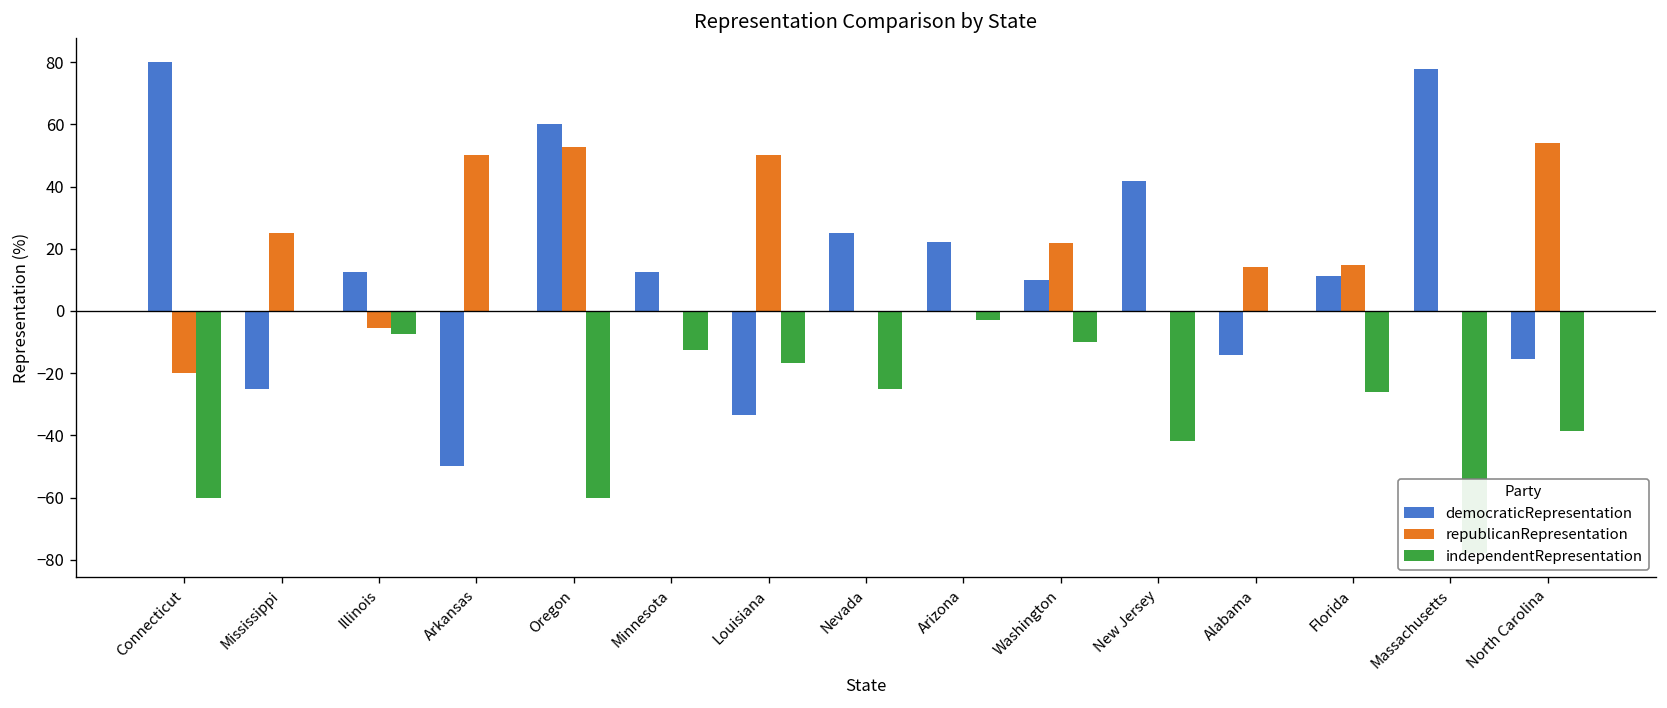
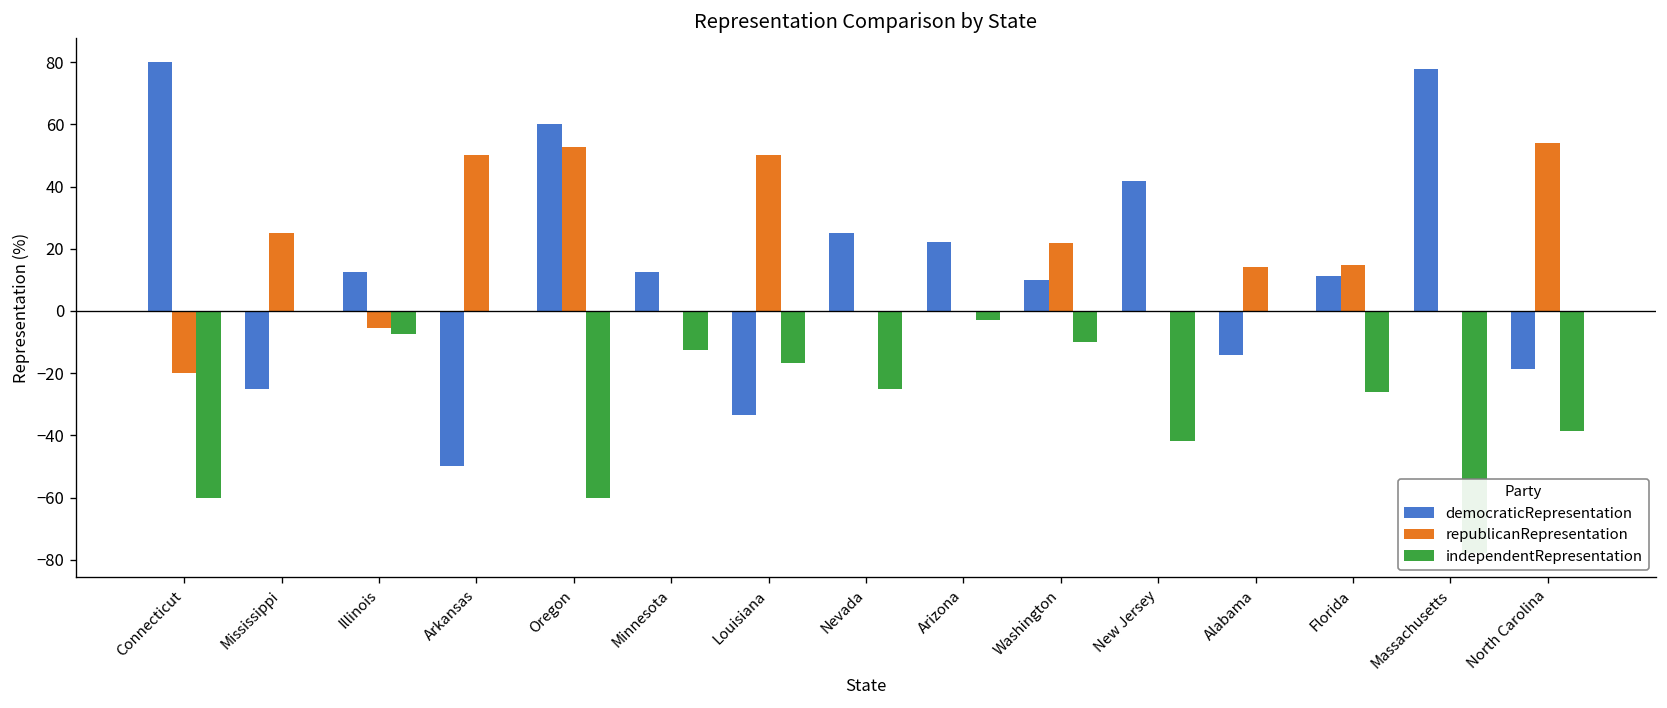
  {
    "democraticRepresentation": {
      "Connecticut": 80,
      "Mississippi": -25,
      "Illinois": 13,
      "Arkansas": -50,
      "Oregon": 60,
      "Minnesota": 13,
      "Louisiana": -33,
      "Nevada": 25,
      "Arizona": 22,
      "Washington": 10,
      "New Jersey": 42,
      "Alabama": -14,
      "Florida": 11,
      "Massachusetts": 78,
-     "North Carolina": -15
+     "North Carolina": -19
    },
    "republicanRepresentation": {
      "Connecticut": -20,
      "Mississippi": 25,
      "Illinois": -6,
      "Arkansas": 50,
      "Oregon": 53,
      "Minnesota": 0,
      "Louisiana": 50,
      "Nevada": 0,
      "Arizona": 0,
      "Washington": 22,
      "New Jersey": 0,
      "Alabama": 14,
      "Florida": 15,
      "Massachusetts": 0,
      "North Carolina": 54
    },
    "independentRepresentation": {
      "Connecticut": -60,
      "Mississippi": 0,
      "Illinois": -8,
      "Arkansas": 0,
      "Oregon": -60,
      "Minnesota": -13,
      "Louisiana": -17,
      "Nevada": -25,
      "Arizona": -3,
      "Washington": -10,
      "New Jersey": -42,
      "Alabama": 0,
      "Florida": -26,
      "North Carolina": -38
    }
  }
